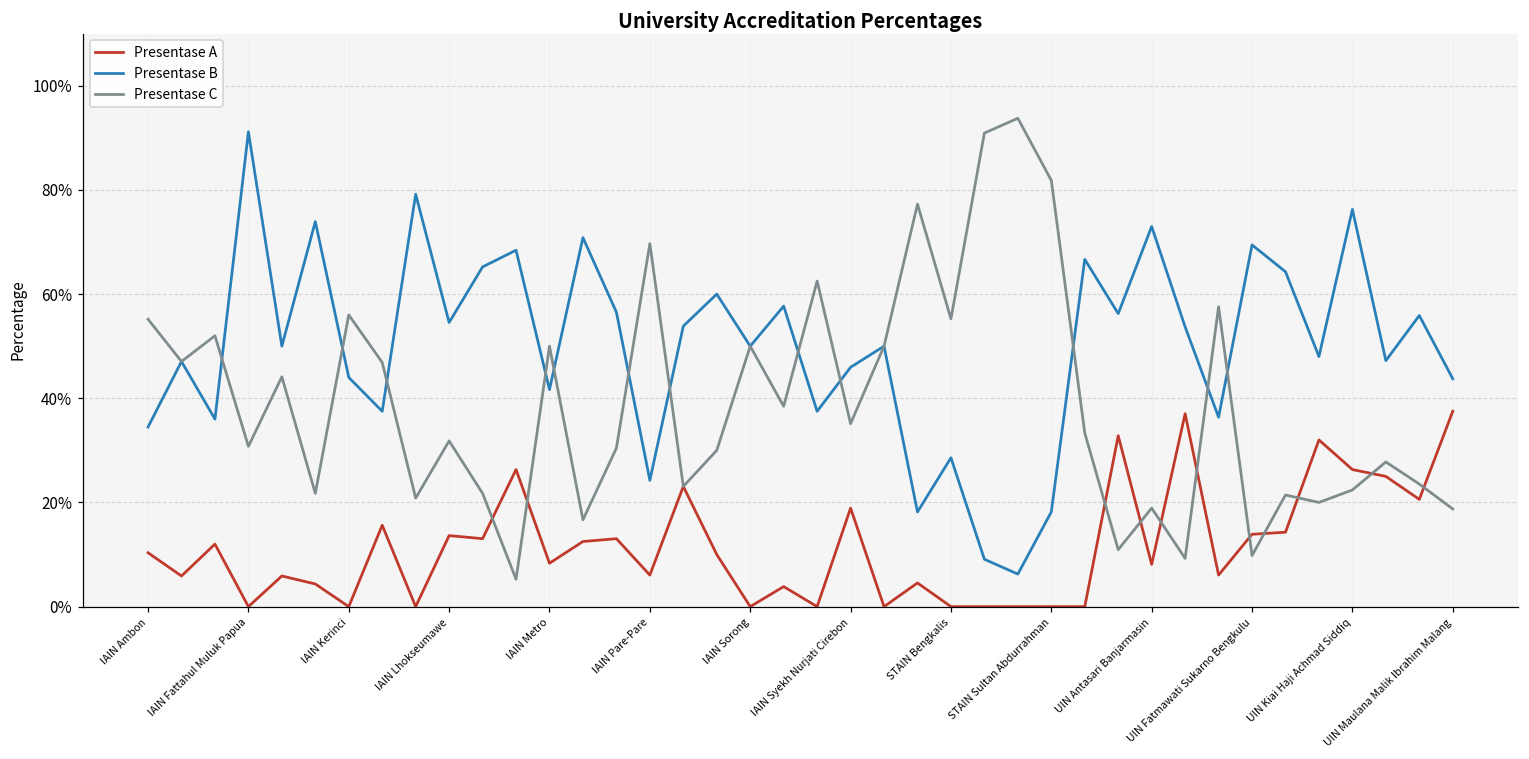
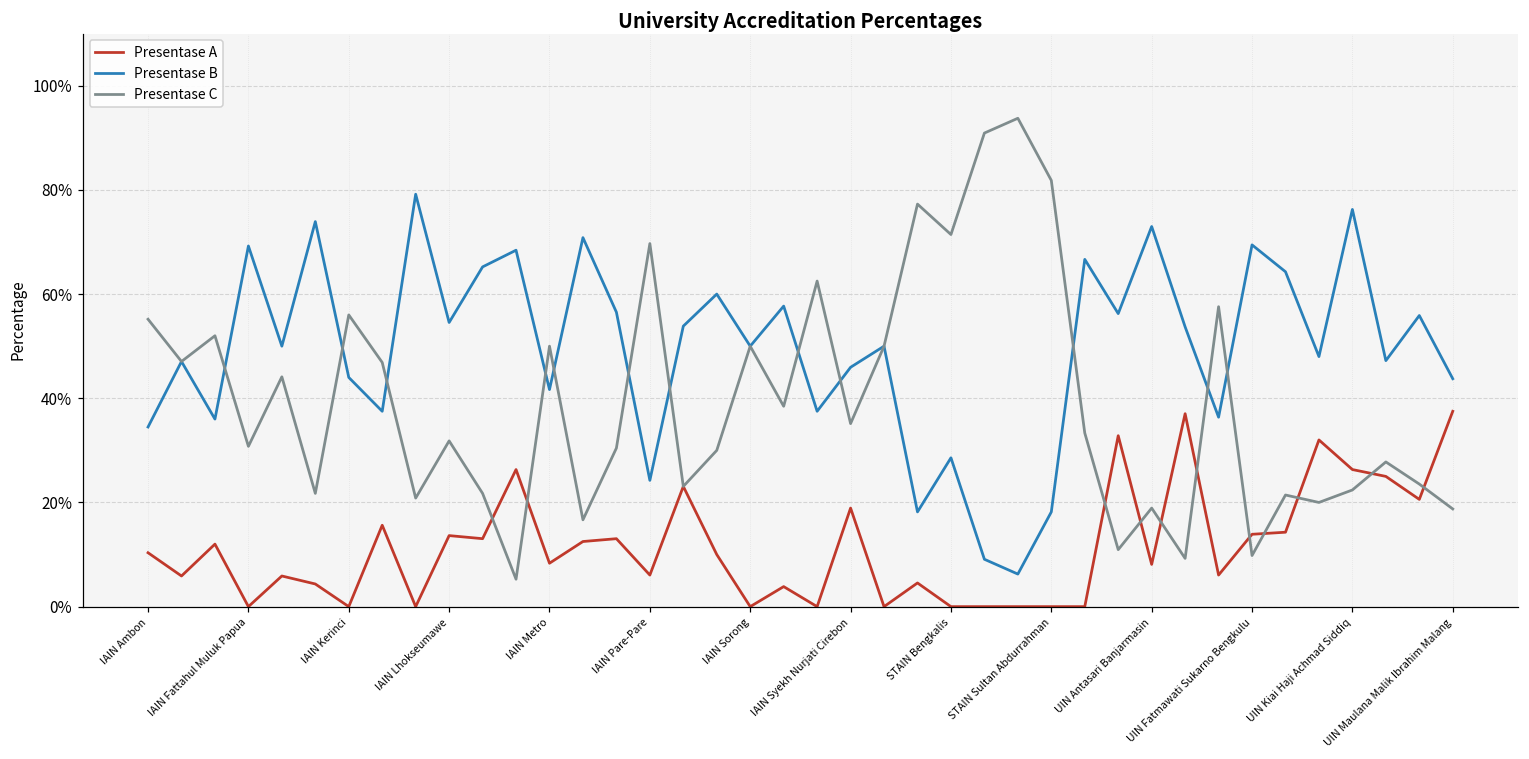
  {
    "Presentase A": {
      "IAIN Ambon": "10%",
      "IAIN Fattahul Muluk Papua": "0%",
      "IAIN Kerinci": "0%",
      "IAIN Lhokseumawe": "14%",
      "IAIN Metro": "8%",
      "IAIN Pare-Pare": "6%",
      "IAIN Sorong": "0%",
      "IAIN Syekh Nurjati Cirebon": "19%",
      "STAIN Bengkalis": "0%",
      "STAIN Sultan Abdurrahman": "0%",
      "UIN Antasari Banjarmasin": "8%",
      "UIN Fatmawati Sukarno Bengkulu": "14%",
      "UIN Kiai Haji Achmad Siddiq": "26%",
      "UIN Maulana Malik Ibrahim Malang": "38%"
    },
    "Presentase B": {
      "IAIN Ambon": "34%",
-     "IAIN Fattahul Muluk Papua": "91%",
+     "IAIN Fattahul Muluk Papua": "69%",
      "IAIN Kerinci": "44%",
      "IAIN Lhokseumawe": "55%",
      "IAIN Metro": "42%",
      "IAIN Pare-Pare": "24%",
      "IAIN Syekh Nurjati Cirebon": "46%",
      "STAIN Bengkalis": "29%",
      "STAIN Sultan Abdurrahman": "18%",
      "UIN Antasari Banjarmasin": "73%",
      "UIN Fatmawati Sukarno Bengkulu": "69%",
      "UIN Kiai Haji Achmad Siddiq": "76%",
      "UIN Maulana Malik Ibrahim Malang": "44%"
    },
    "Presentase C": {
      "IAIN Ambon": "55%",
      "IAIN Fattahul Muluk Papua": "31%",
      "IAIN Kerinci": "56%",
      "IAIN Lhokseumawe": "32%",
      "IAIN Metro": "50%",
      "IAIN Pare-Pare": "70%",
      "IAIN Syekh Nurjati Cirebon": "35%",
-     "STAIN Bengkalis": "55%",
+     "STAIN Bengkalis": "71%",
      "STAIN Sultan Abdurrahman": "82%",
      "UIN Antasari Banjarmasin": "19%",
      "UIN Fatmawati Sukarno Bengkulu": "10%",
      "UIN Kiai Haji Achmad Siddiq": "22%",
      "UIN Maulana Malik Ibrahim Malang": "19%"
    }
  }
